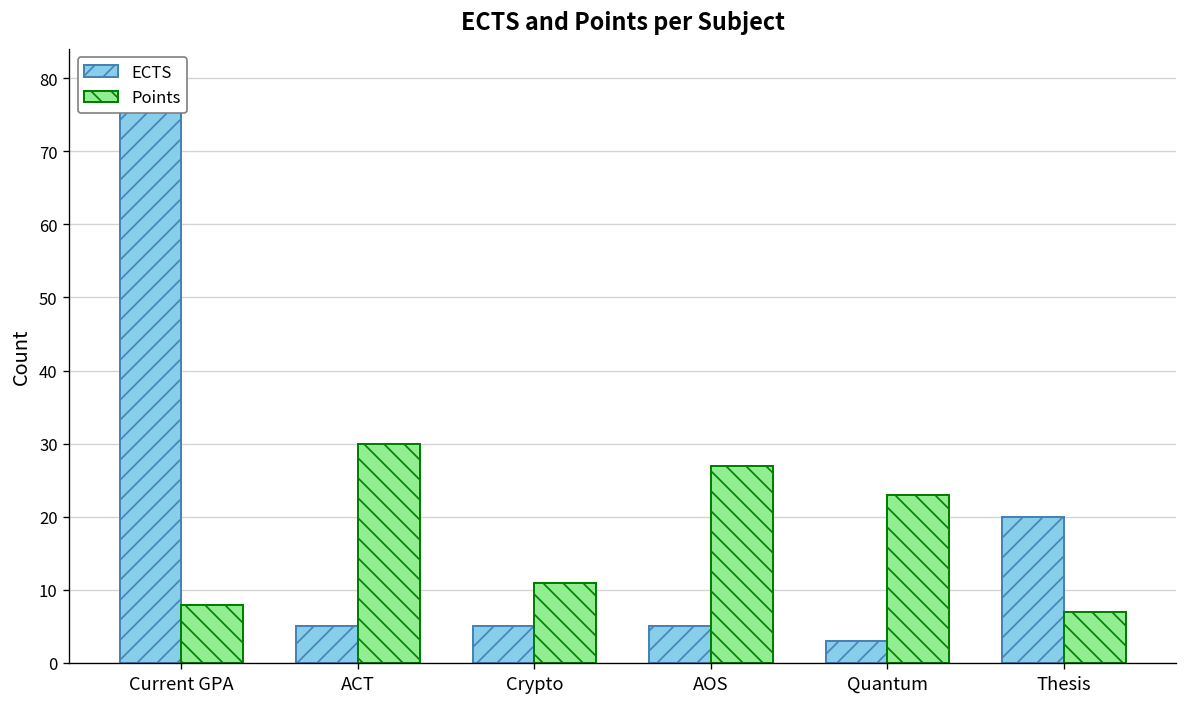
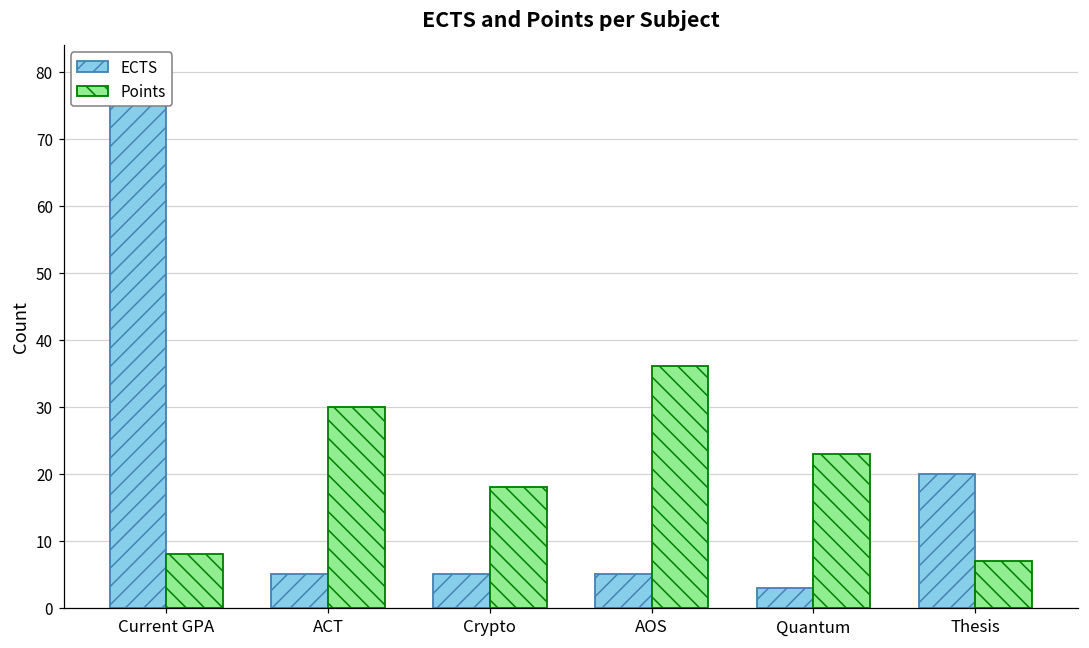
  {
    "ECTS": {
      "ACT": 5,
      "Crypto": 5,
      "AOS": 5,
      "Quantum": 3,
      "Thesis": 20
    },
    "Points": {
      "Current GPA": 8,
      "ACT": 30,
-     "Crypto": 11,
-     "AOS": 27,
+     "Crypto": 18,
+     "AOS": 36,
      "Quantum": 23,
      "Thesis": 7
    }
  }
